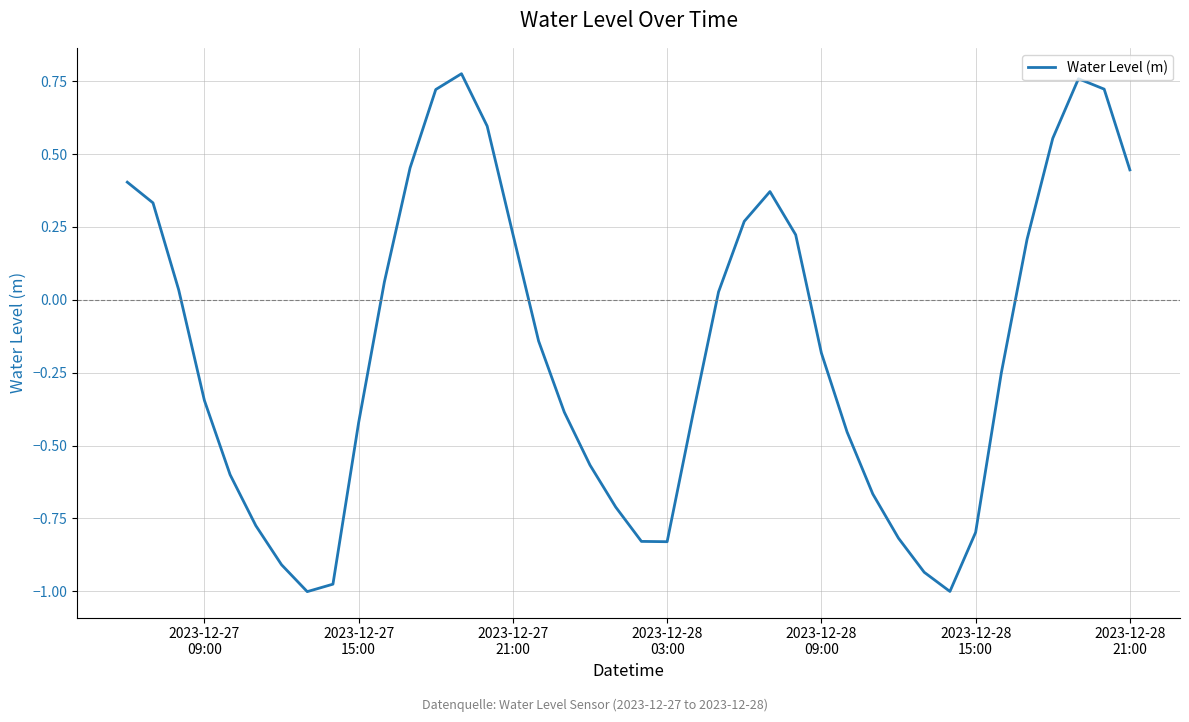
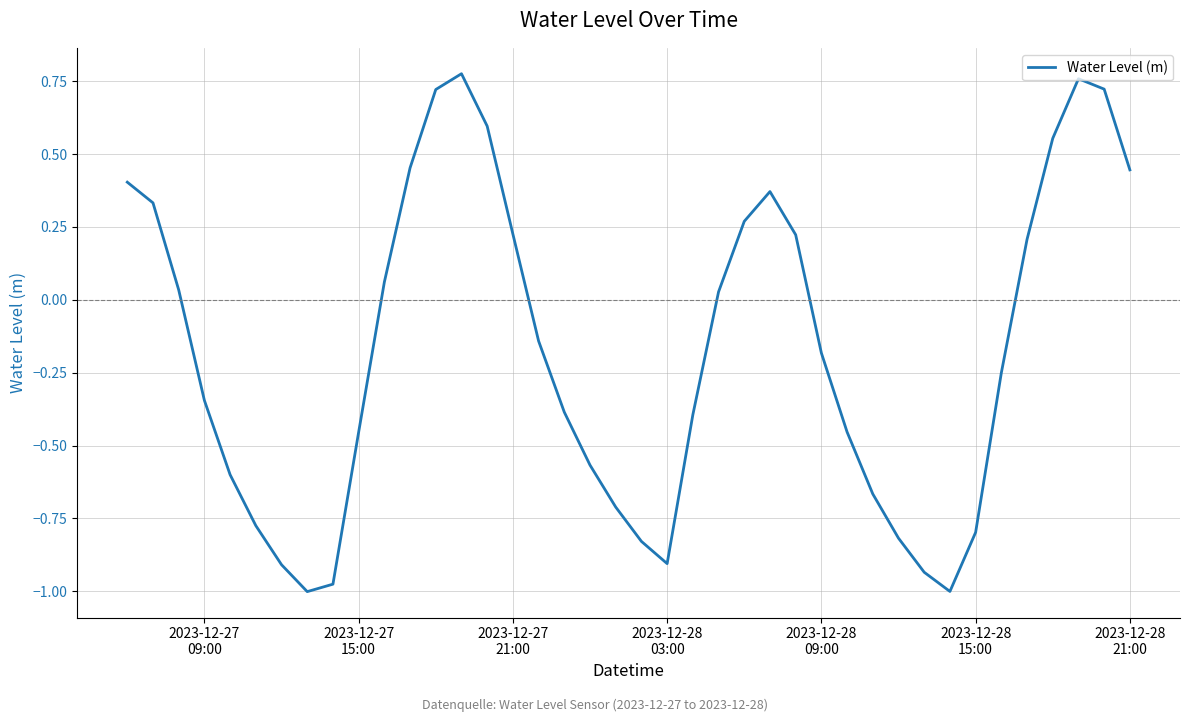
  {
    "2023-12-27 09:00": -0.35,
-   "2023-12-27 15:00": -0.42,
+   "2023-12-27 15:00": -0.45,
    "2023-12-27 21:00": 0.23,
-   "2023-12-28 03:00": -0.83,
+   "2023-12-28 03:00": -0.90,
    "2023-12-28 09:00": -0.18,
    "2023-12-28 15:00": -0.80,
    "2023-12-28 21:00": 0.45
  }
